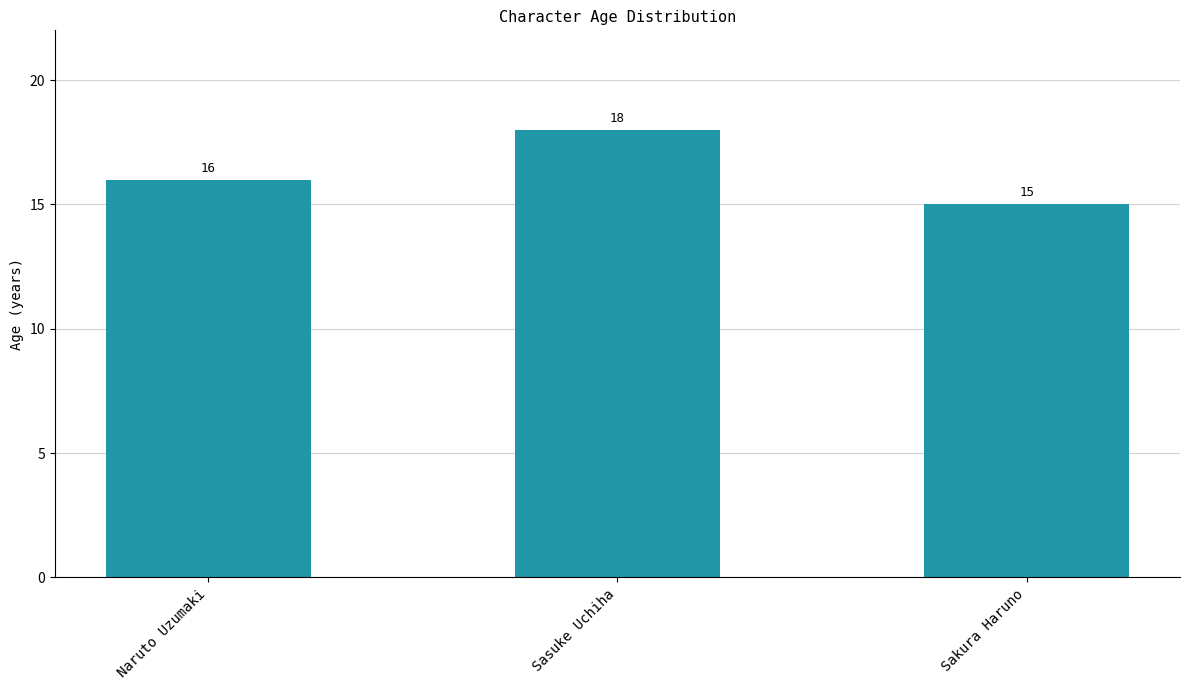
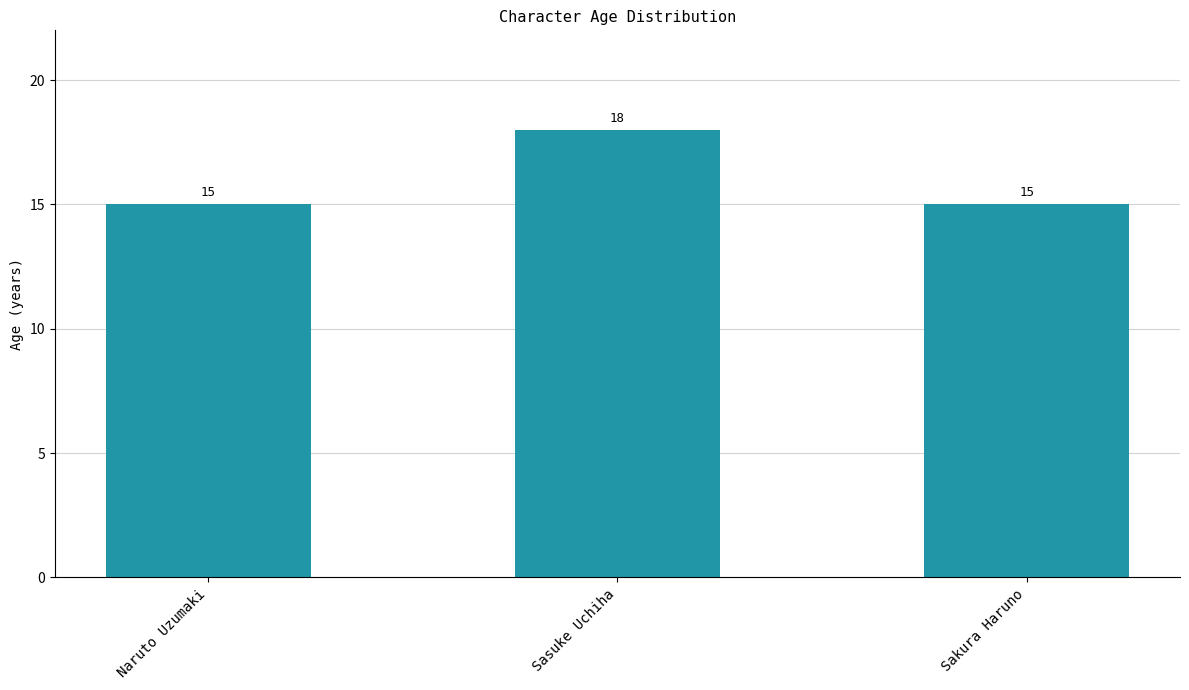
  {
-   "Naruto Uzumaki": 16,
+   "Naruto Uzumaki": 15,
    "Sasuke Uchiha": 18,
    "Sakura Haruno": 15
  }
